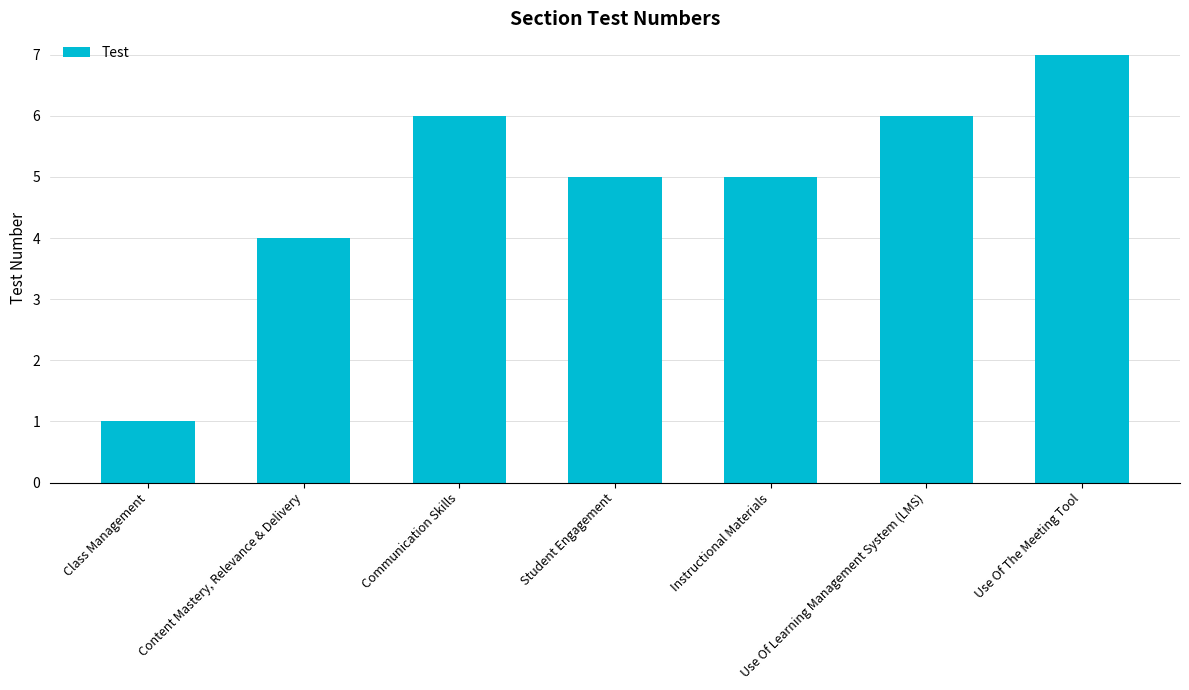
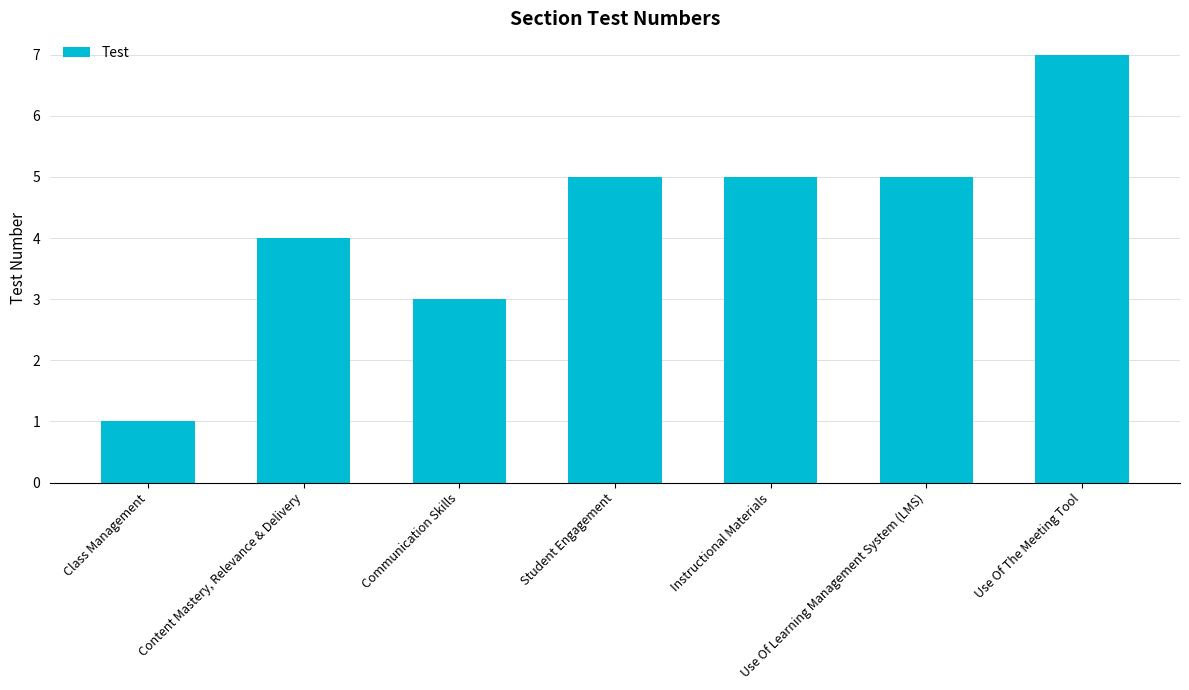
  {
    "Class Management": 1,
    "Content Mastery, Relevance & Delivery": 4,
-   "Communication Skills": 6,
+   "Communication Skills": 3,
    "Student Engagement": 5,
    "Instructional Materials": 5,
-   "Use Of Learning Management System (LMS)": 6,
+   "Use Of Learning Management System (LMS)": 5,
    "Use Of The Meeting Tool": 7
  }
